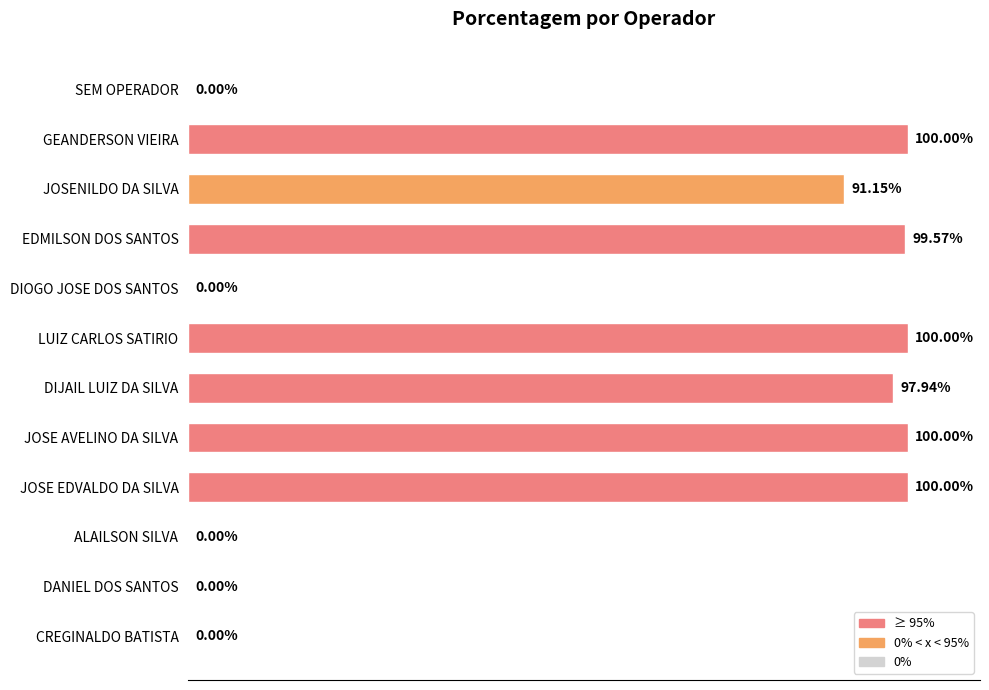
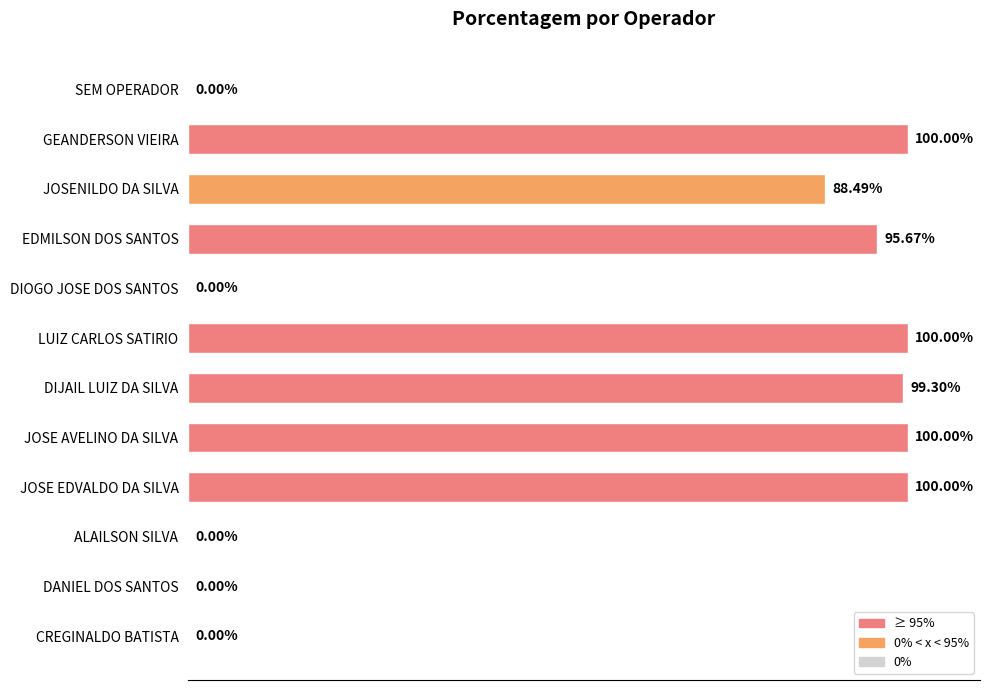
  {
    "SEM OPERADOR": "0.00%",
    "GEANDERSON VIEIRA": "100.00%",
-   "JOSENILDO DA SILVA": "91.15%",
-   "EDMILSON DOS SANTOS": "99.57%",
+   "JOSENILDO DA SILVA": "88.49%",
+   "EDMILSON DOS SANTOS": "95.67%",
    "DIOGO JOSE DOS SANTOS": "0.00%",
    "LUIZ CARLOS SATIRIO": "100.00%",
-   "DIJAIL LUIZ DA SILVA": "97.94%",
+   "DIJAIL LUIZ DA SILVA": "99.30%",
    "JOSE AVELINO DA SILVA": "100.00%",
    "JOSE EDVALDO DA SILVA": "100.00%",
    "ALAILSON SILVA": "0.00%",
    "DANIEL DOS SANTOS": "0.00%",
    "CREGINALDO BATISTA": "0.00%"
  }
